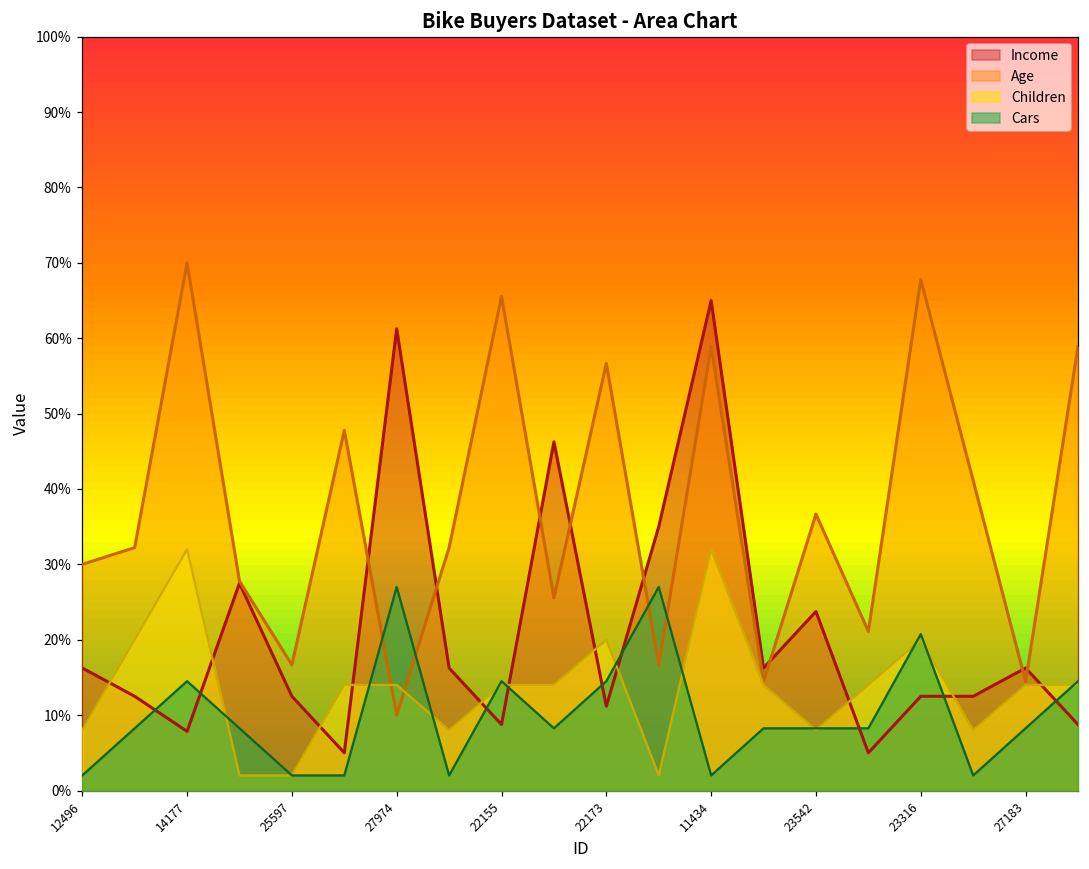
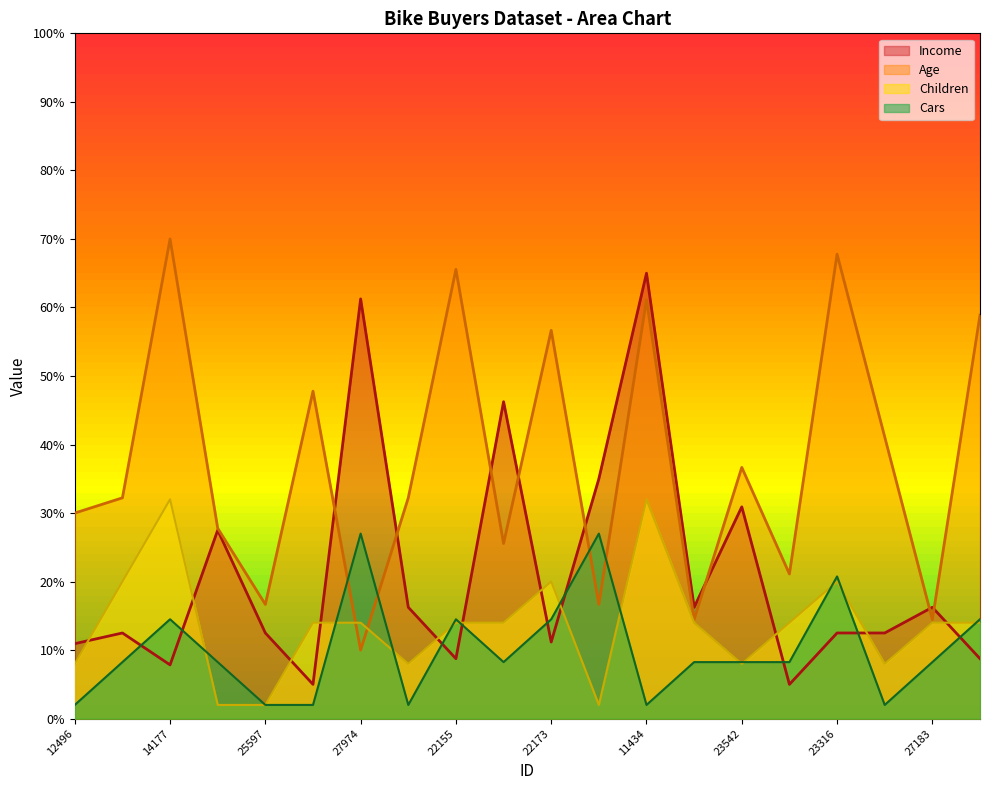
  {
    "Income": {
-     "12496": "16%",
+     "12496": "11%",
      "14177": "8%",
      "25597": "13%",
      "27974": "61%",
      "22155": "9%",
      "22173": "11%",
      "11434": "65%",
-     "23542": "24%",
+     "23542": "31%",
      "23316": "13%",
      "27183": "16%"
    },
    "Age": {
      "12496": "30%",
      "14177": "70%",
      "25597": "17%",
      "27974": "10%",
      "22155": "66%",
      "22173": "57%",
-     "11434": "59%",
+     "11434": "61%",
      "23542": "37%",
      "23316": "68%",
      "27183": "14%"
    },
    "Children": {
      "12496": "8%",
      "14177": "32%",
      "27974": "14%",
      "22155": "14%",
      "22173": "20%",
      "11434": "32%",
      "23316": "20%",
      "27183": "14%"
    },
    "Cars": {
      "12496": "2%",
      "14177": "15%",
      "27974": "27%",
      "22155": "15%",
      "22173": "15%",
      "11434": "2%",
      "23316": "21%",
      "27183": "8%"
    }
  }
